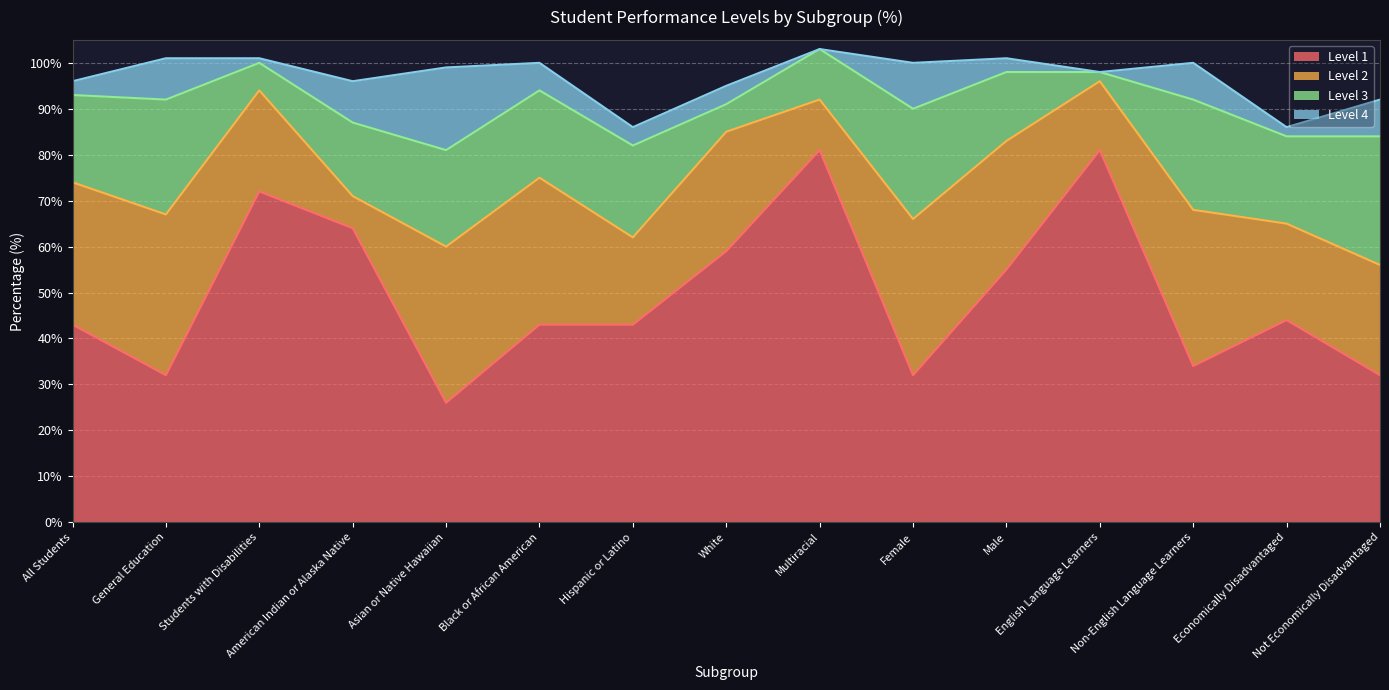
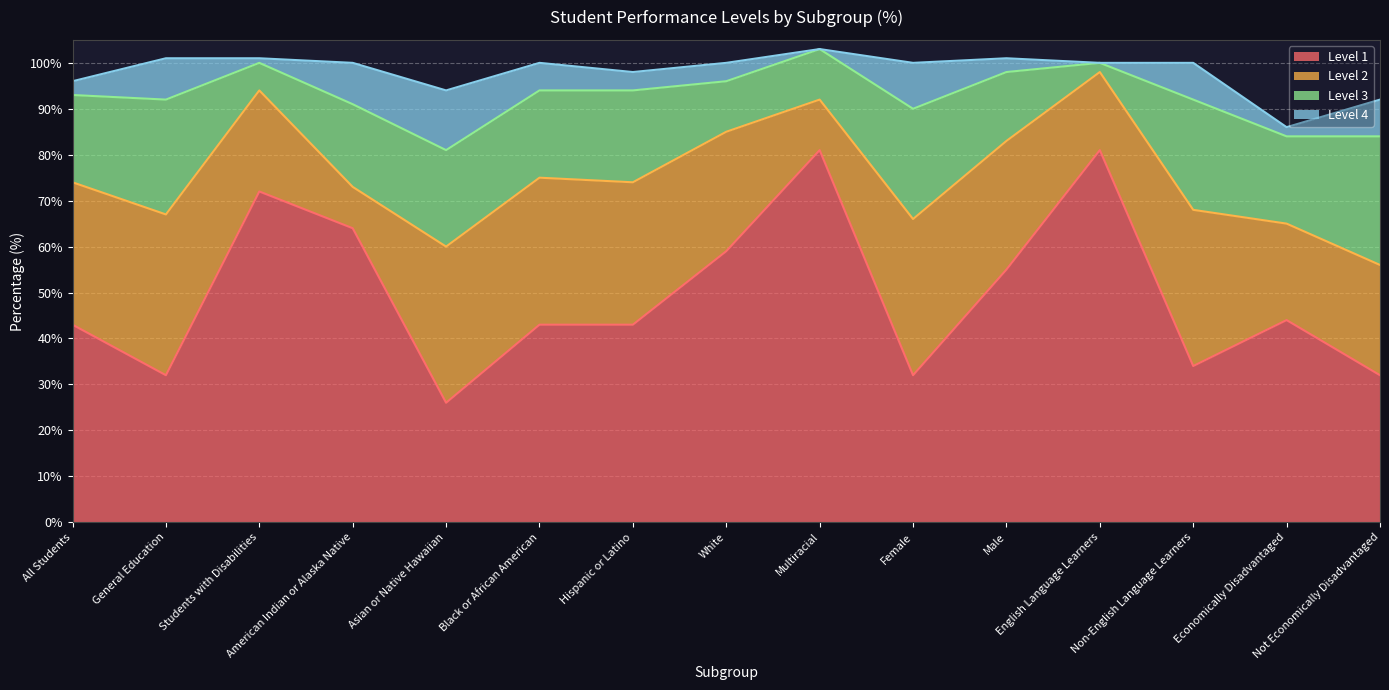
  {
    "Level 1": {
      "All Students": "43%",
      "General Education": "32%",
      "Students with Disabilities": "72%",
      "American Indian or Alaska Native": "64%",
      "Asian or Native Hawaiian": "26%",
      "Black or African American": "43%",
      "Hispanic or Latino": "43%",
      "White": "59%",
      "Multiracial": "81%",
      "Female": "32%",
      "Male": "55%",
      "English Language Learners": "81%",
      "Non-English Language Learners": "34%",
      "Economically Disadvantaged": "44%",
      "Not Economically Disadvantaged": "32%"
    },
    "Level 2": {
      "All Students": "31%",
      "General Education": "35%",
      "Students with Disabilities": "22%",
-     "American Indian or Alaska Native": "7%",
+     "American Indian or Alaska Native": "9%",
      "Asian or Native Hawaiian": "34%",
      "Black or African American": "32%",
-     "Hispanic or Latino": "19%",
+     "Hispanic or Latino": "31%",
      "White": "26%",
      "Multiracial": "11%",
      "Female": "34%",
      "Male": "28%",
-     "English Language Learners": "15%",
+     "English Language Learners": "17%",
      "Non-English Language Learners": "34%",
      "Economically Disadvantaged": "21%",
      "Not Economically Disadvantaged": "24%"
    },
    "Level 3": {
      "All Students": "19%",
      "General Education": "25%",
      "Students with Disabilities": "6%",
-     "American Indian or Alaska Native": "16%",
+     "American Indian or Alaska Native": "18%",
      "Asian or Native Hawaiian": "21%",
      "Black or African American": "19%",
      "Hispanic or Latino": "20%",
-     "White": "6%",
+     "White": "11%",
      "Female": "24%",
      "Male": "15%",
      "Non-English Language Learners": "24%",
      "Economically Disadvantaged": "19%",
      "Not Economically Disadvantaged": "28%"
    },
    "Level 4": {
      "All Students": "3%",
      "General Education": "9%",
      "Students with Disabilities": "1%",
      "American Indian or Alaska Native": "9%",
-     "Asian or Native Hawaiian": "18%",
+     "Asian or Native Hawaiian": "13%",
      "Black or African American": "6%",
      "Hispanic or Latino": "4%",
      "White": "4%",
      "Female": "10%",
      "Male": "3%",
      "Non-English Language Learners": "8%",
      "Economically Disadvantaged": "2%",
      "Not Economically Disadvantaged": "8%"
    }
  }
